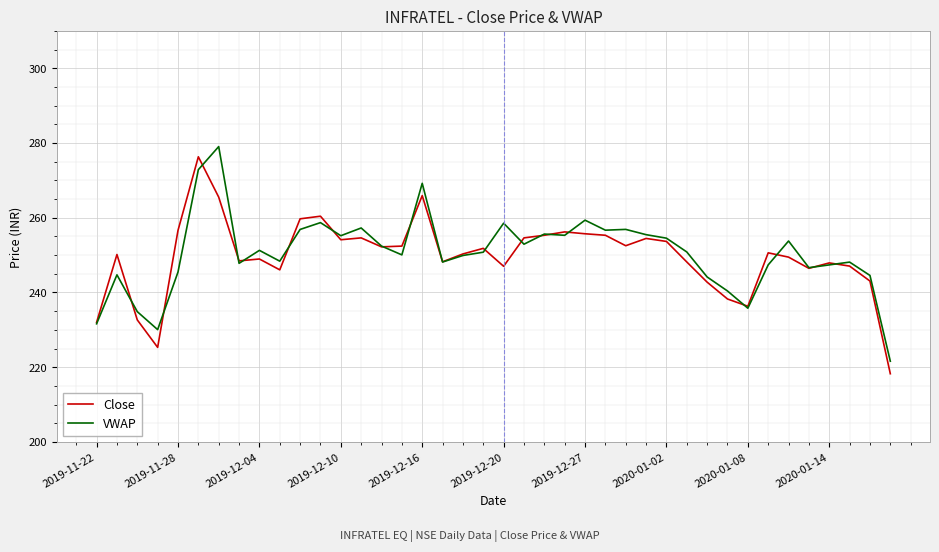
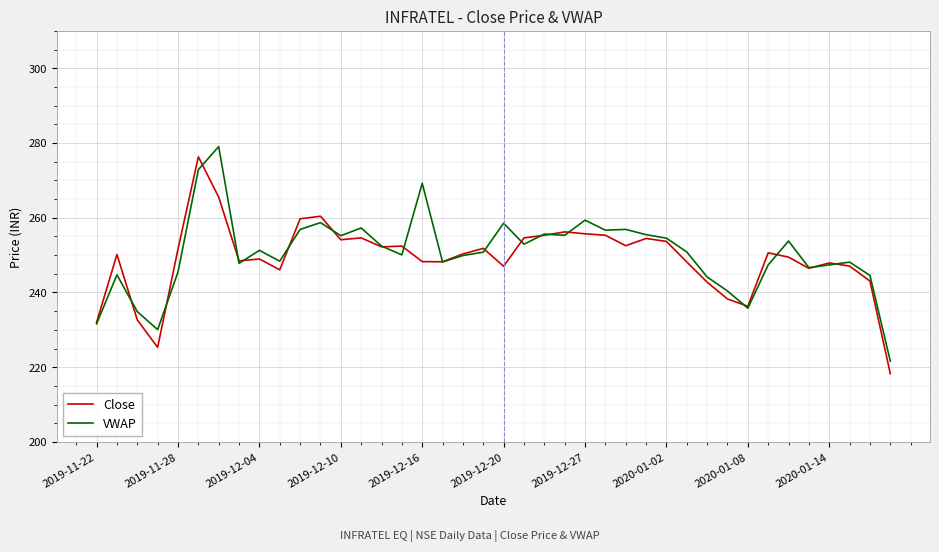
  {
    "Close": {
-     "2019-11-28": 257,
+     "2019-11-28": 252,
      "2019-12-04": 249,
      "2019-12-10": 254,
-     "2019-12-16": 266,
+     "2019-12-16": 248,
      "2019-12-20": 247,
      "2019-12-27": 256,
      "2020-01-02": 254
    },
    "VWAP": {
      "2019-11-28": 245,
      "2019-12-04": 251,
      "2019-12-10": 255,
      "2019-12-16": 269,
      "2019-12-20": 259,
      "2019-12-27": 259,
      "2020-01-02": 255
    }
  }
